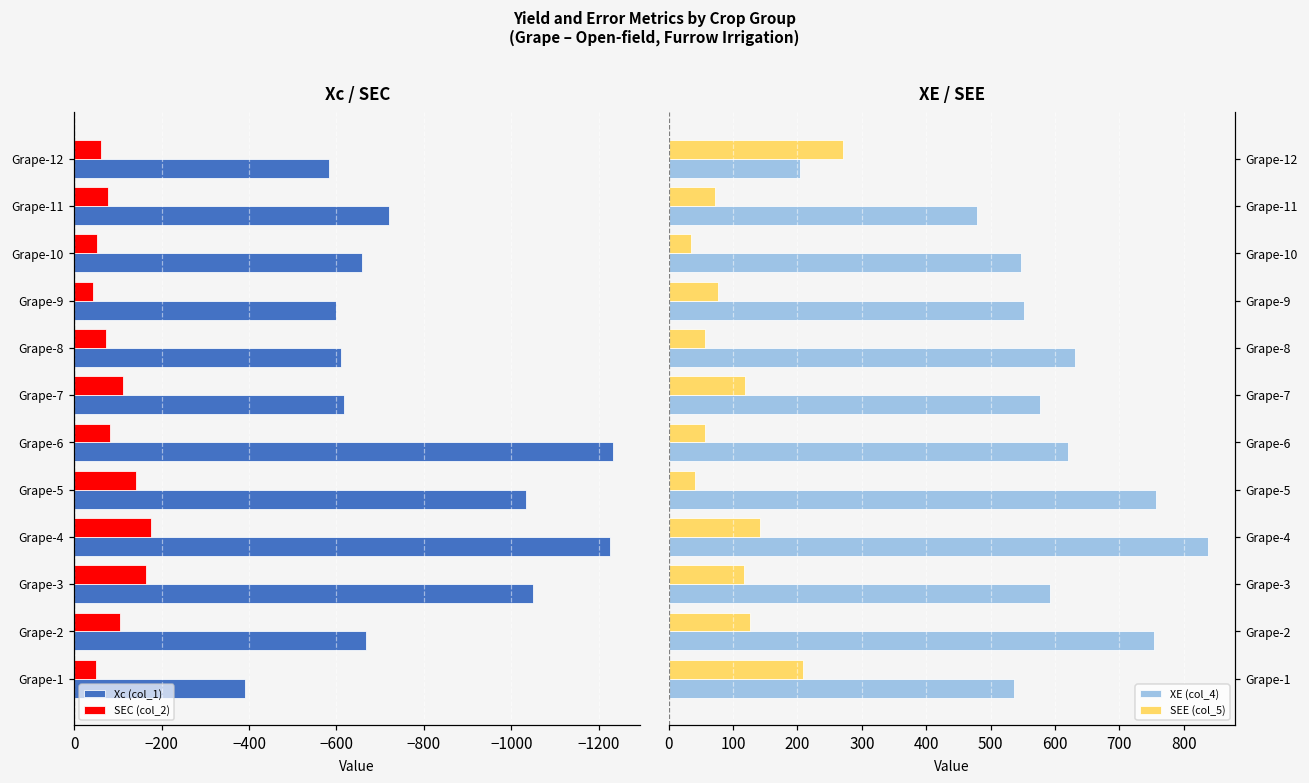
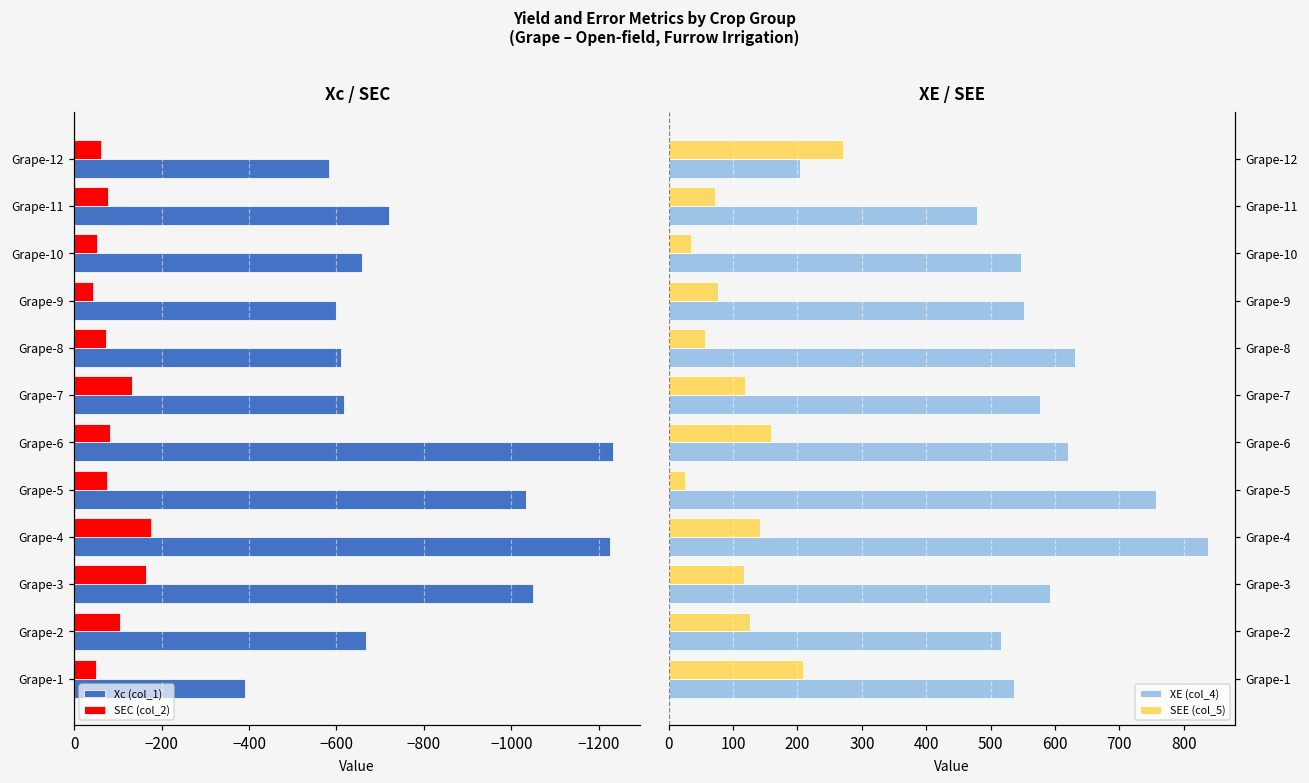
  {
    "Xc / SEC": {
      "Xc (col_1)": {
        "Grape-12": -580,
        "Grape-11": -720,
        "Grape-10": -660,
        "Grape-9": -600,
        "Grape-8": -610,
        "Grape-7": -620,
        "Grape-6": -1230,
        "Grape-5": -1030,
        "Grape-4": -1230,
        "Grape-3": -1050,
        "Grape-2": -670,
        "Grape-1": -390
      },
      "SEC (col_2)": {
        "Grape-12": -60,
        "Grape-11": -80,
        "Grape-10": -50,
        "Grape-9": -40,
        "Grape-8": -70,
-       "Grape-7": -110,
+       "Grape-7": -130,
        "Grape-6": -80,
-       "Grape-5": -140,
+       "Grape-5": -70,
        "Grape-4": -180,
        "Grape-3": -170,
        "Grape-2": -100,
        "Grape-1": -50
      }
    },
    "XE / SEE": {
      "XE (col_4)": {
        "Grape-12": 200,
        "Grape-11": 480,
        "Grape-10": 550,
        "Grape-9": 550,
        "Grape-8": 630,
        "Grape-7": 580,
        "Grape-6": 620,
        "Grape-5": 760,
        "Grape-4": 840,
        "Grape-3": 590,
-       "Grape-2": 750,
+       "Grape-2": 520,
        "Grape-1": 540
      },
      "SEE (col_5)": {
        "Grape-12": 270,
        "Grape-11": 70,
        "Grape-10": 40,
        "Grape-9": 80,
        "Grape-8": 60,
        "Grape-7": 120,
-       "Grape-6": 60,
-       "Grape-5": 40,
+       "Grape-6": 160,
+       "Grape-5": 30,
        "Grape-4": 140,
        "Grape-3": 120,
        "Grape-2": 130,
        "Grape-1": 210
      }
    }
  }
